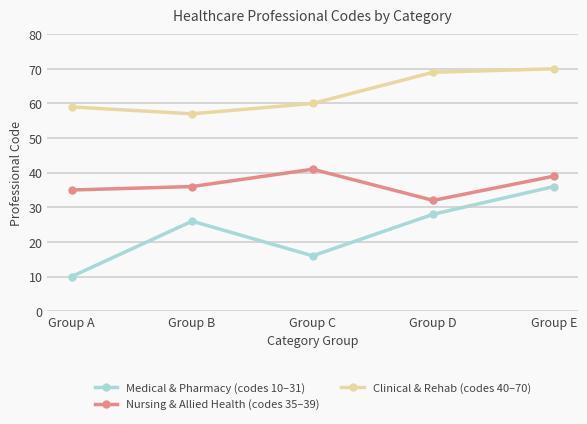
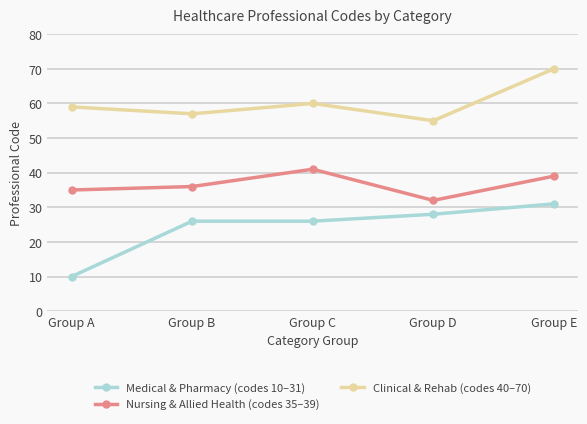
  {
    "Medical & Pharmacy (codes 10–31)": {
      "Group A": 10,
      "Group B": 26,
-     "Group C": 16,
+     "Group C": 26,
      "Group D": 28,
-     "Group E": 36
+     "Group E": 31
    },
    "Nursing & Allied Health (codes 35–39)": {
      "Group A": 35,
      "Group B": 36,
      "Group C": 41,
      "Group D": 32,
      "Group E": 39
    },
    "Clinical & Rehab (codes 40–70)": {
      "Group A": 59,
      "Group B": 57,
      "Group C": 60,
-     "Group D": 69,
+     "Group D": 55,
      "Group E": 70
    }
  }
